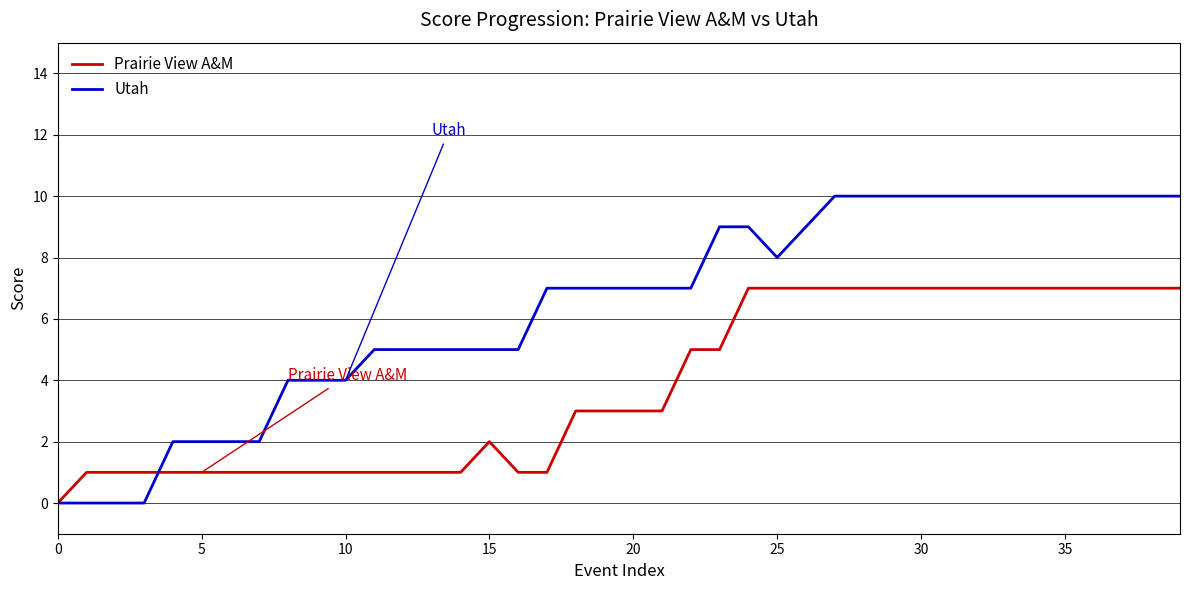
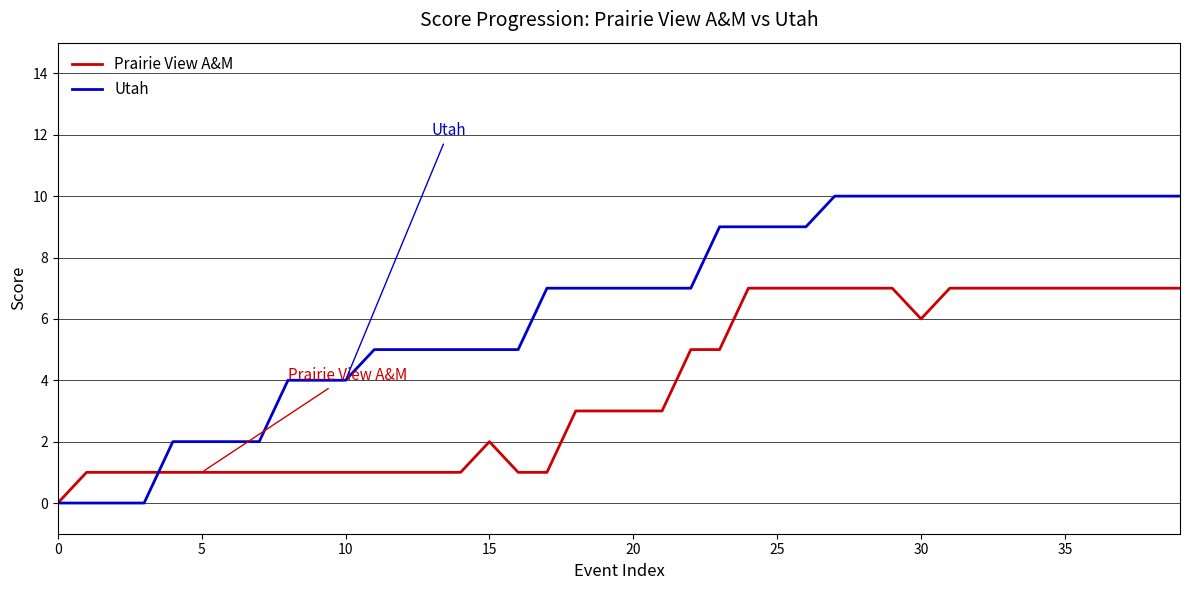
  {
    "Prairie View A&M": {
      "5": 1,
      "10": 1,
      "15": 2,
      "20": 3,
      "25": 7,
-     "30": 7,
+     "30": 6,
      "35": 7
    },
    "Utah": {
      "5": 2,
      "10": 4,
      "15": 5,
      "20": 7,
-     "25": 8,
+     "25": 9,
      "30": 10,
      "35": 10
    }
  }
